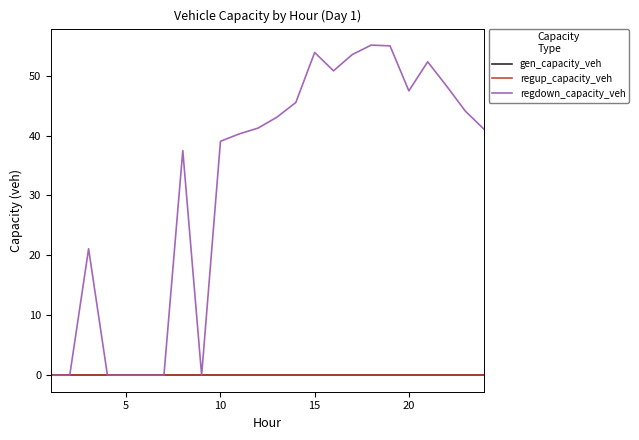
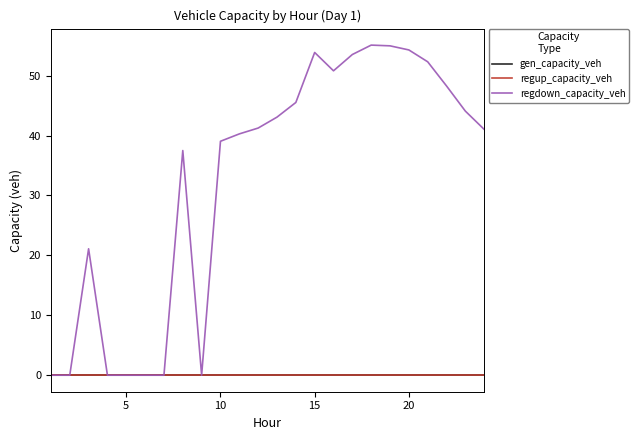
  {
    "regup_capacity_veh": {
      "10": 0,
      "15": 0,
      "20": 0
    },
    "regdown_capacity_veh": {
      "10": 39,
      "15": 54,
-     "20": 47
+     "20": 54
    }
  }
